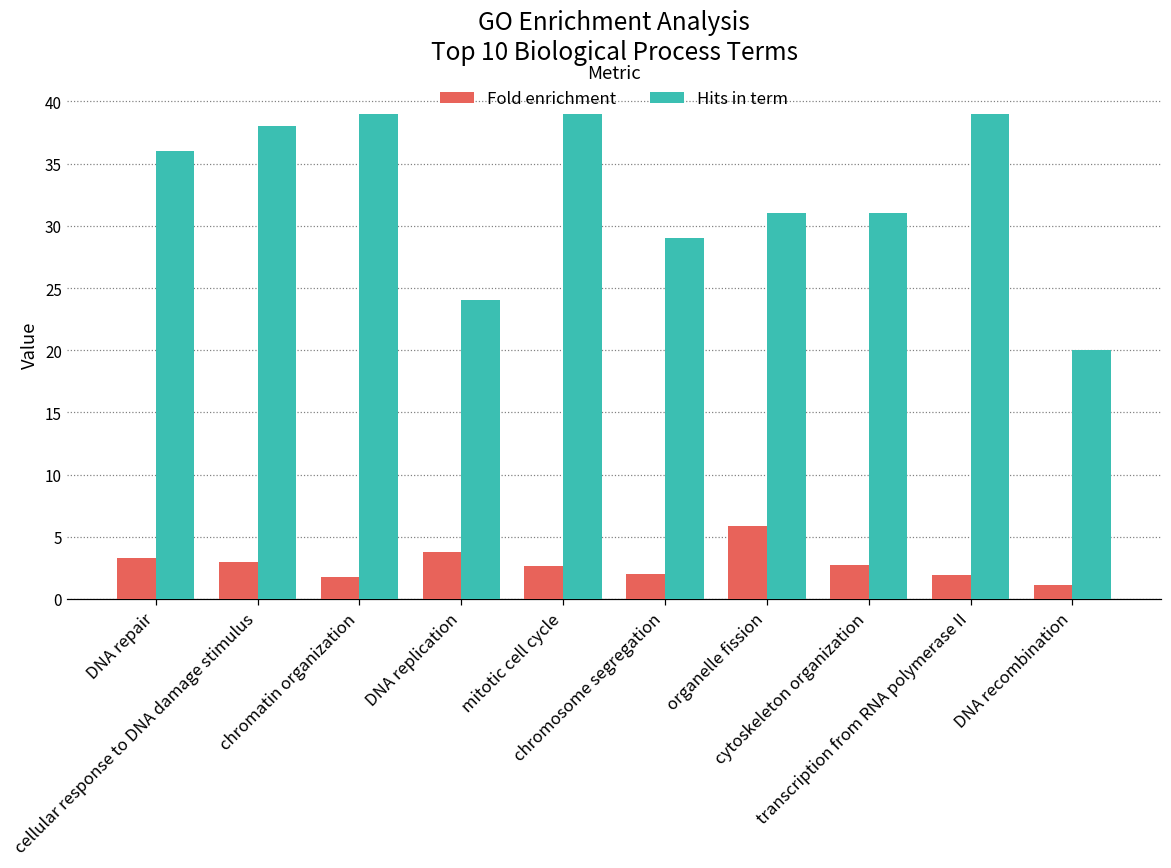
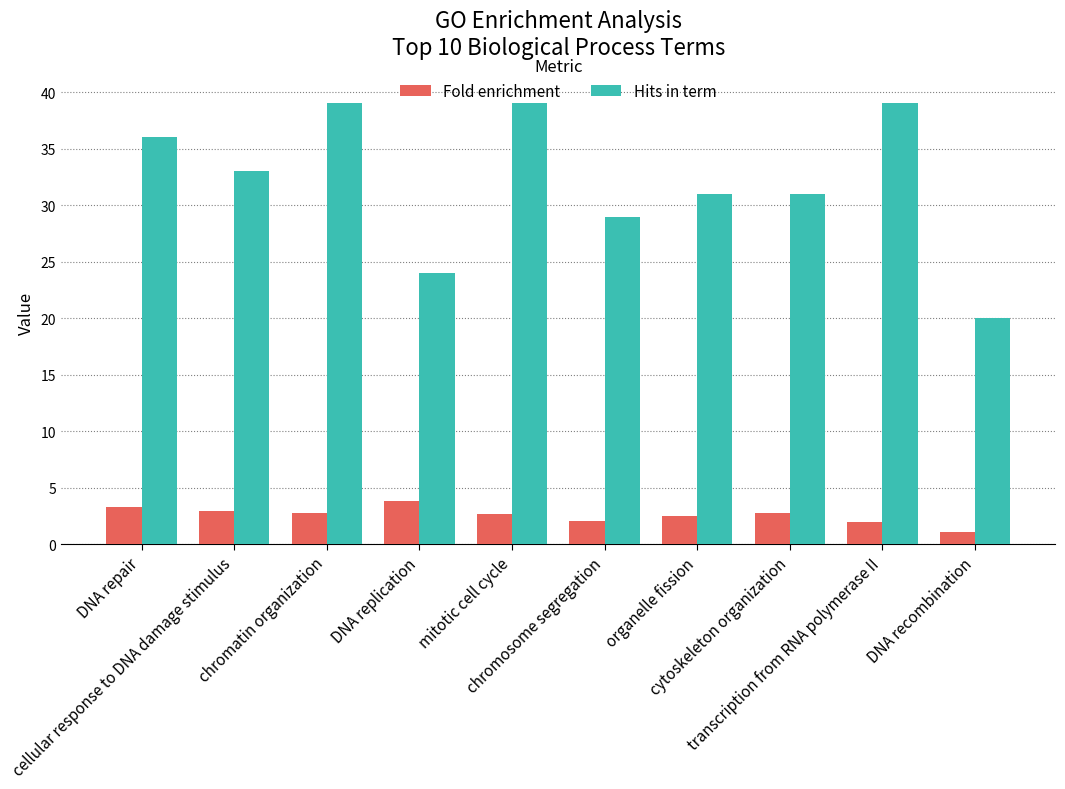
  {
    "Fold enrichment": {
      "DNA repair": 3.3,
      "cellular response to DNA damage stimulus": 3.0,
-     "chromatin organization": 1.8,
+     "chromatin organization": 2.8,
      "DNA replication": 3.8,
      "mitotic cell cycle": 2.6,
      "chromosome segregation": 2.0,
-     "organelle fission": 5.9,
+     "organelle fission": 2.5,
      "cytoskeleton organization": 2.7,
      "transcription from RNA polymerase II": 2.0,
      "DNA recombination": 1.1
    },
    "Hits in term": {
      "DNA repair": 36,
-     "cellular response to DNA damage stimulus": 38,
+     "cellular response to DNA damage stimulus": 33,
      "chromatin organization": 39,
      "DNA replication": 24,
      "mitotic cell cycle": 39,
      "chromosome segregation": 29,
      "organelle fission": 31,
      "cytoskeleton organization": 31,
      "transcription from RNA polymerase II": 39,
      "DNA recombination": 20
    }
  }
